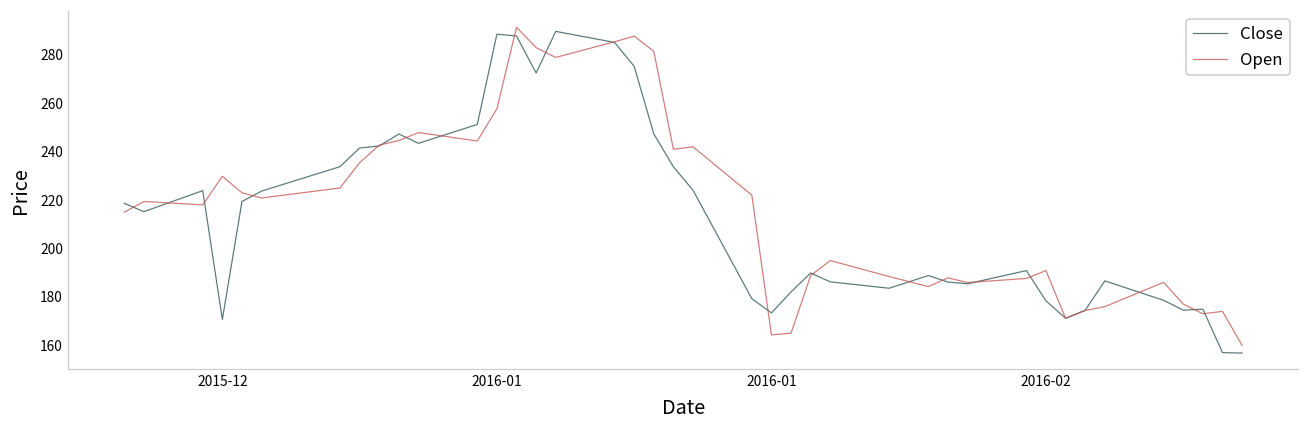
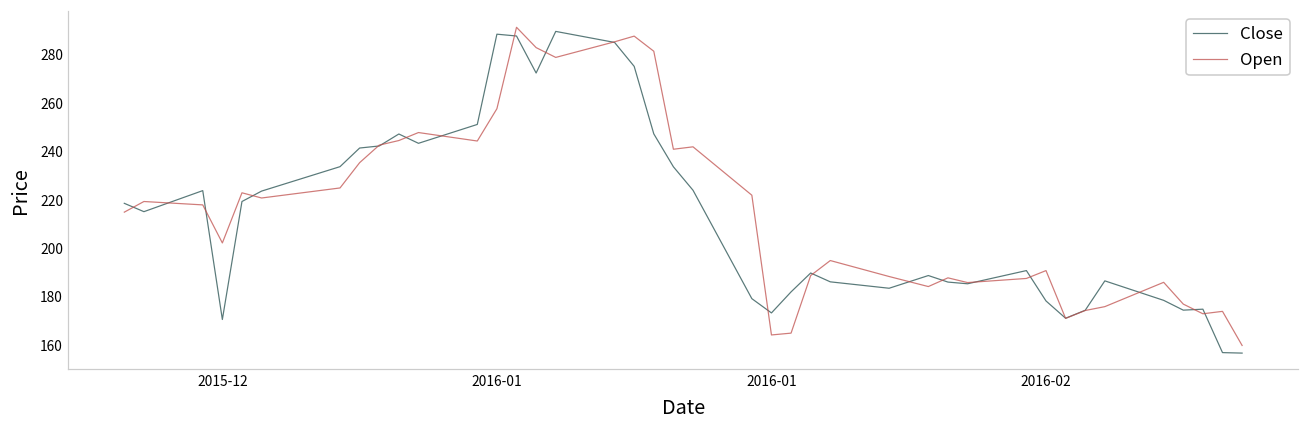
  {
    "Close": {
      "2015-12": 171,
      "2016-02": 178
    },
    "Open": {
-     "2015-12": 230,
+     "2015-12": 202,
      "2016-02": 191
    }
  }
